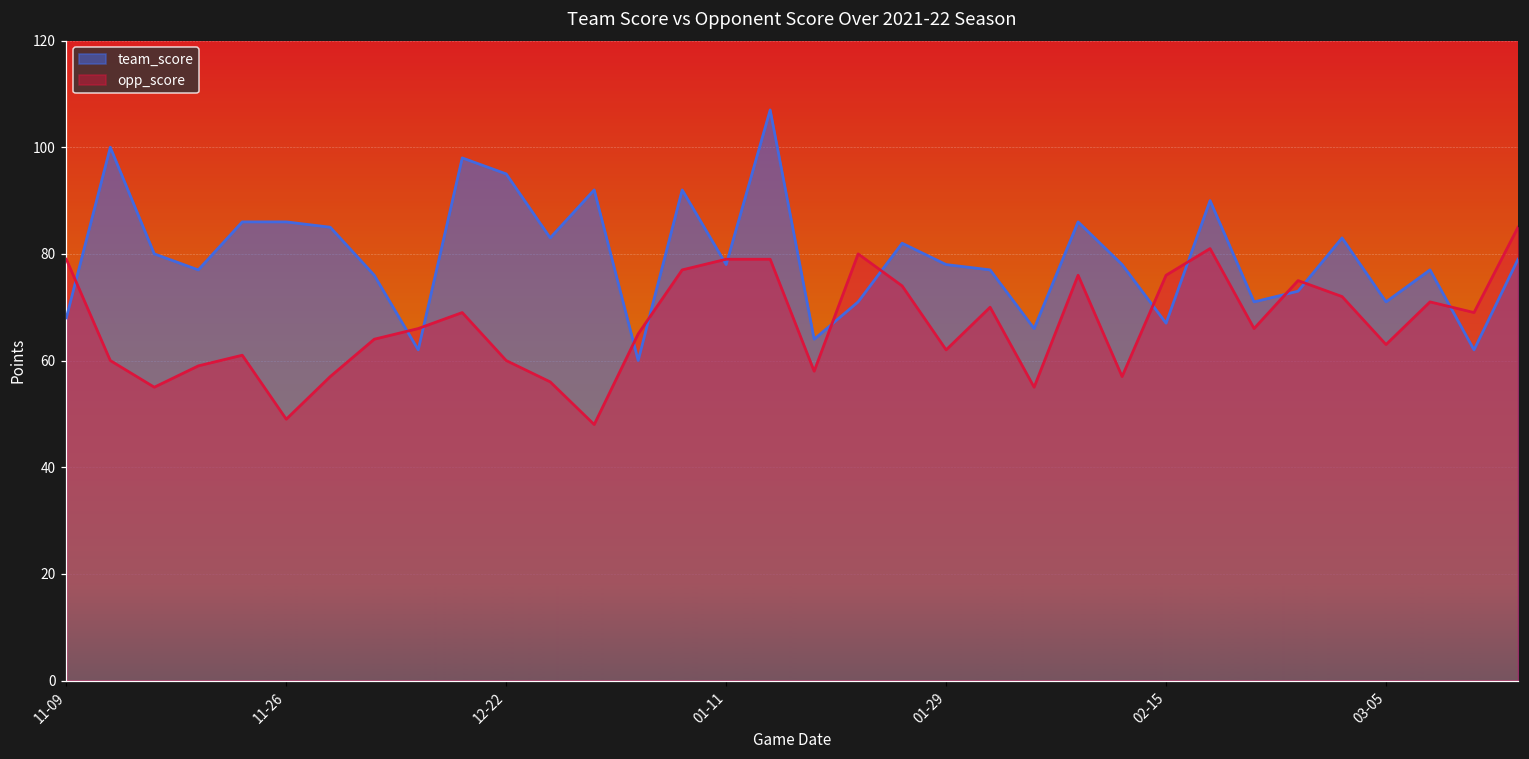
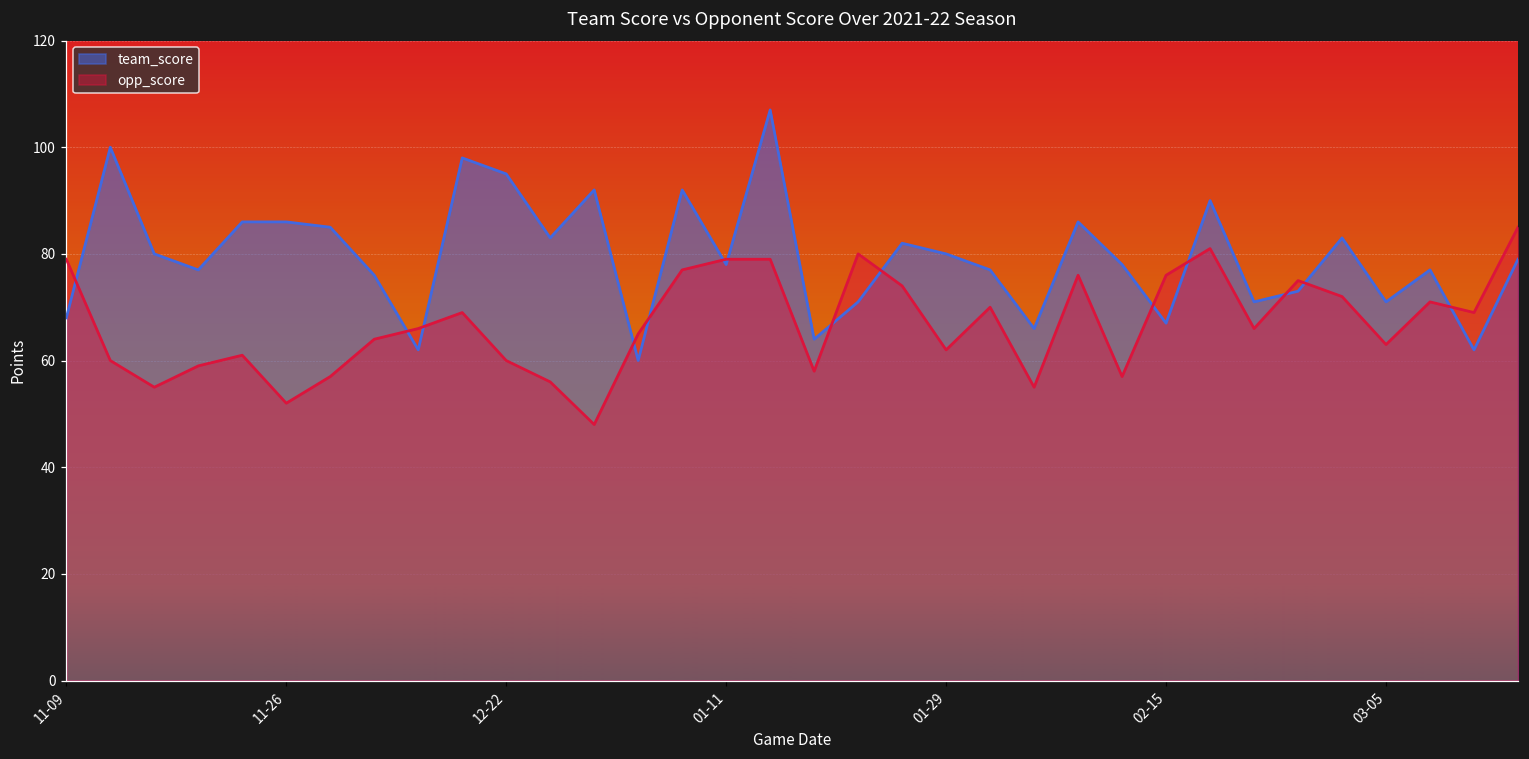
  {
    "team_score": {
      "11-09": 68,
      "11-26": 86,
      "12-22": 95,
      "01-11": 78,
-     "01-29": 78,
+     "01-29": 80,
      "02-15": 67,
      "03-05": 71
    },
    "opp_score": {
      "11-09": 79,
-     "11-26": 49,
+     "11-26": 52,
      "12-22": 60,
      "01-11": 79,
      "01-29": 62,
      "02-15": 76,
      "03-05": 63
    }
  }
